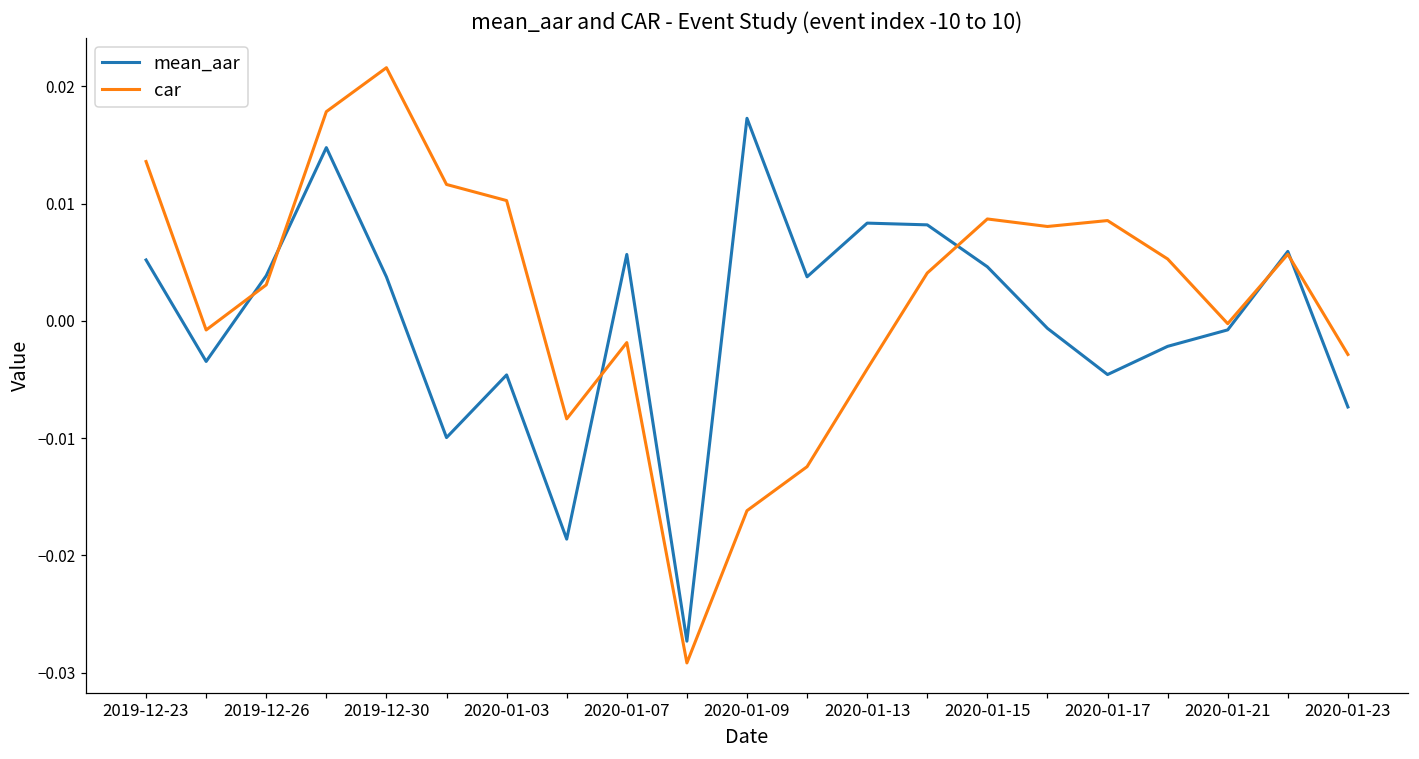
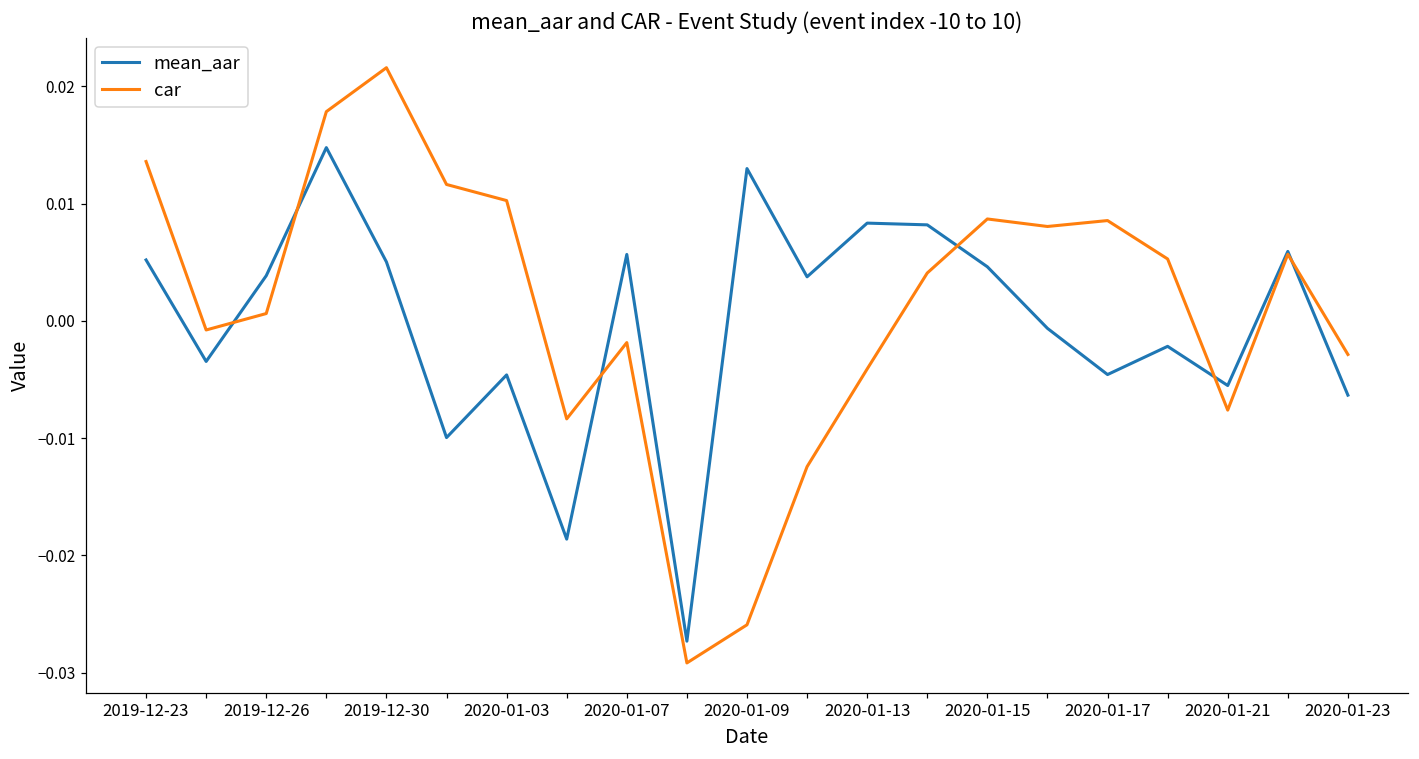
  {
    "mean_aar": {
      "2019-12-23": 0.0052,
      "2019-12-26": 0.0038,
-     "2019-12-30": 0.0037,
+     "2019-12-30": 0.0050,
      "2020-01-03": -0.0046,
      "2020-01-07": 0.0057,
-     "2020-01-09": 0.0173,
+     "2020-01-09": 0.0130,
      "2020-01-13": 0.0083,
      "2020-01-15": 0.0046,
      "2020-01-17": -0.0046,
-     "2020-01-21": -0.0008,
-     "2020-01-23": -0.0073
+     "2020-01-21": -0.0055,
+     "2020-01-23": -0.0063
    },
    "car": {
      "2019-12-23": 0.0136,
-     "2019-12-26": 0.0031,
+     "2019-12-26": 0.0006,
      "2019-12-30": 0.0216,
      "2020-01-03": 0.0103,
      "2020-01-07": -0.0019,
-     "2020-01-09": -0.0162,
+     "2020-01-09": -0.0259,
      "2020-01-13": -0.0041,
      "2020-01-15": 0.0087,
      "2020-01-17": 0.0085,
-     "2020-01-21": -0.0002,
+     "2020-01-21": -0.0076,
      "2020-01-23": -0.0029
    }
  }
